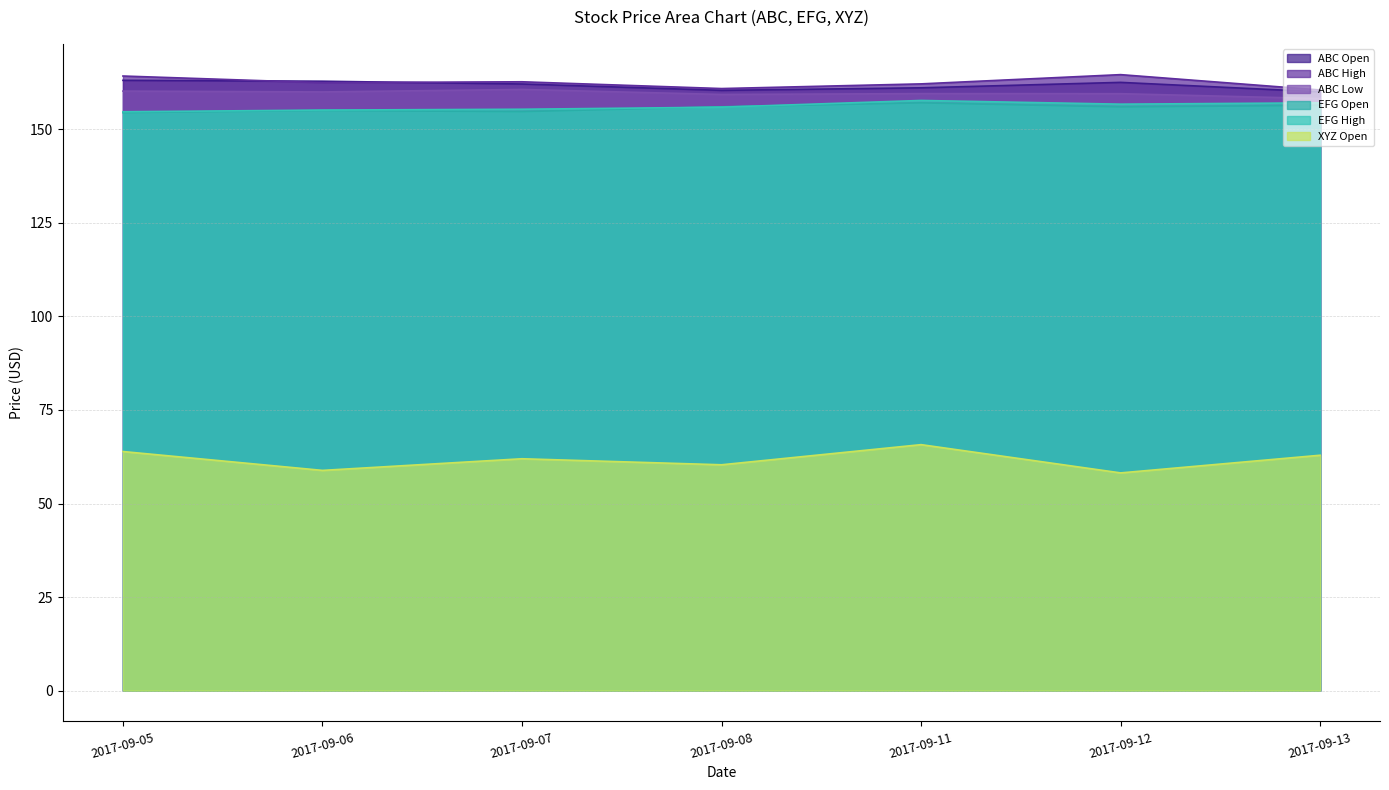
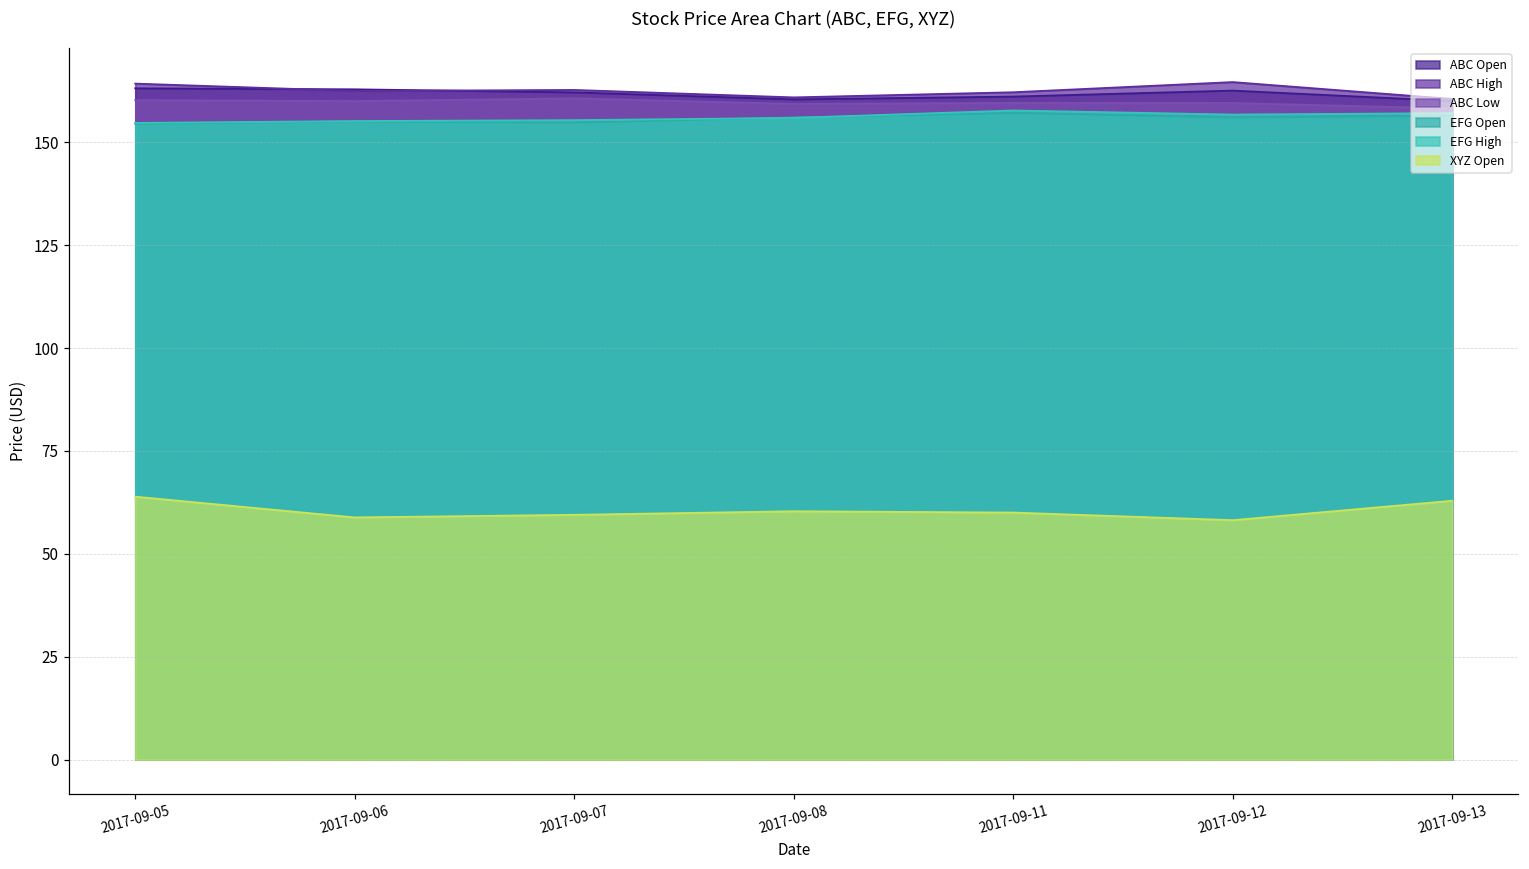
  {
    "XYZ Open": {
      "2017-09-05": 64,
      "2017-09-06": 59,
-     "2017-09-07": 62,
+     "2017-09-07": 59,
      "2017-09-08": 60,
-     "2017-09-11": 66,
+     "2017-09-11": 60,
      "2017-09-12": 58,
      "2017-09-13": 63
    }
  }
